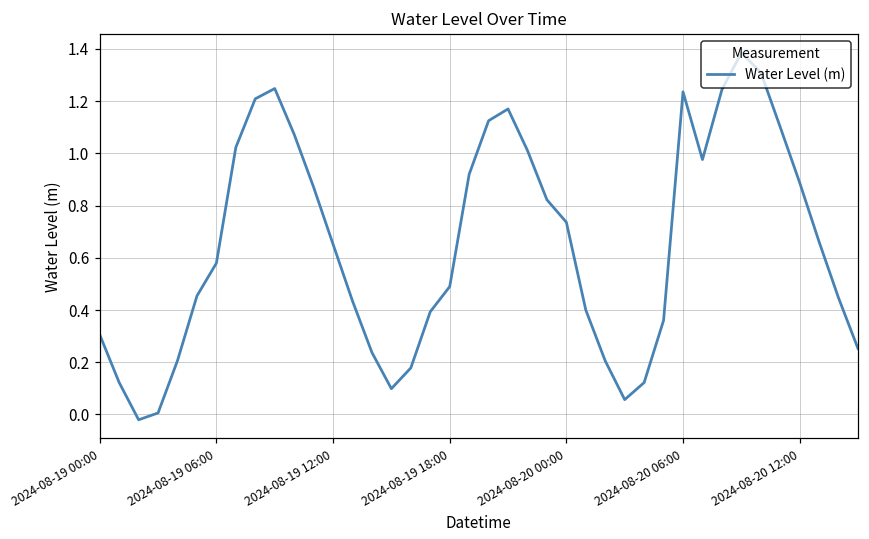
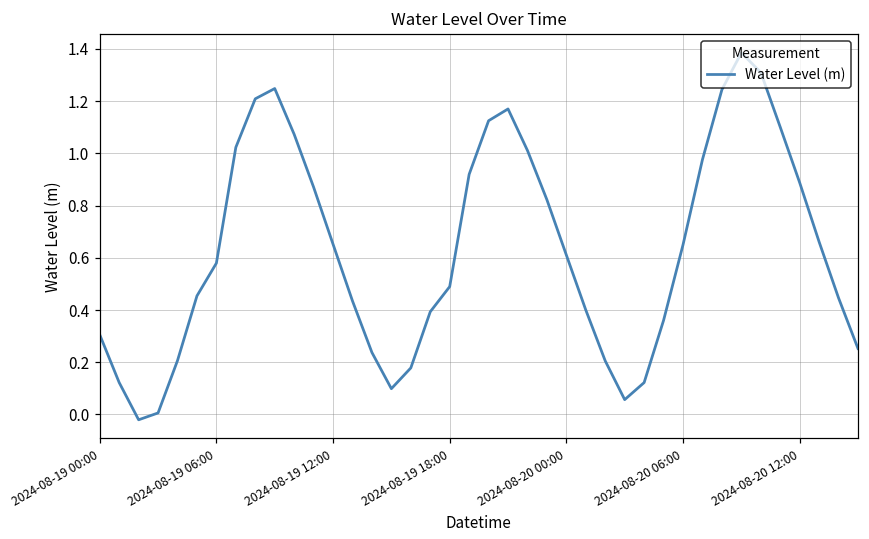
  {
    "2024-08-19 00:00": 0.31,
    "2024-08-19 06:00": 0.58,
    "2024-08-19 12:00": 0.65,
    "2024-08-19 18:00": 0.49,
-   "2024-08-20 00:00": 0.74,
-   "2024-08-20 06:00": 1.24,
+   "2024-08-20 00:00": 0.61,
+   "2024-08-20 06:00": 0.65,
    "2024-08-20 12:00": 0.89
  }
